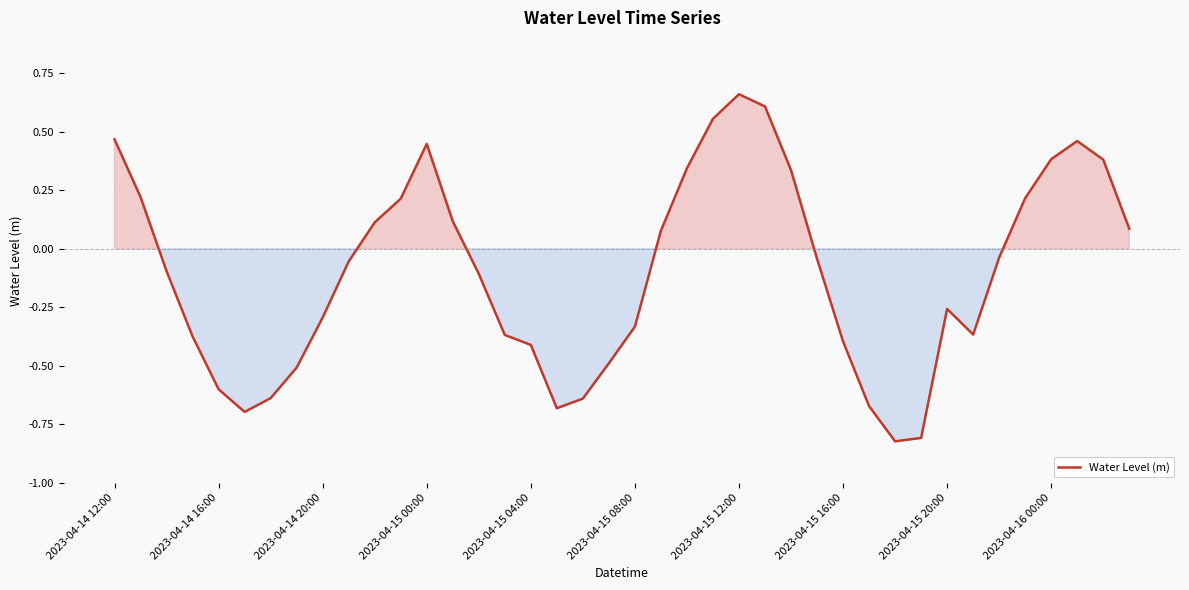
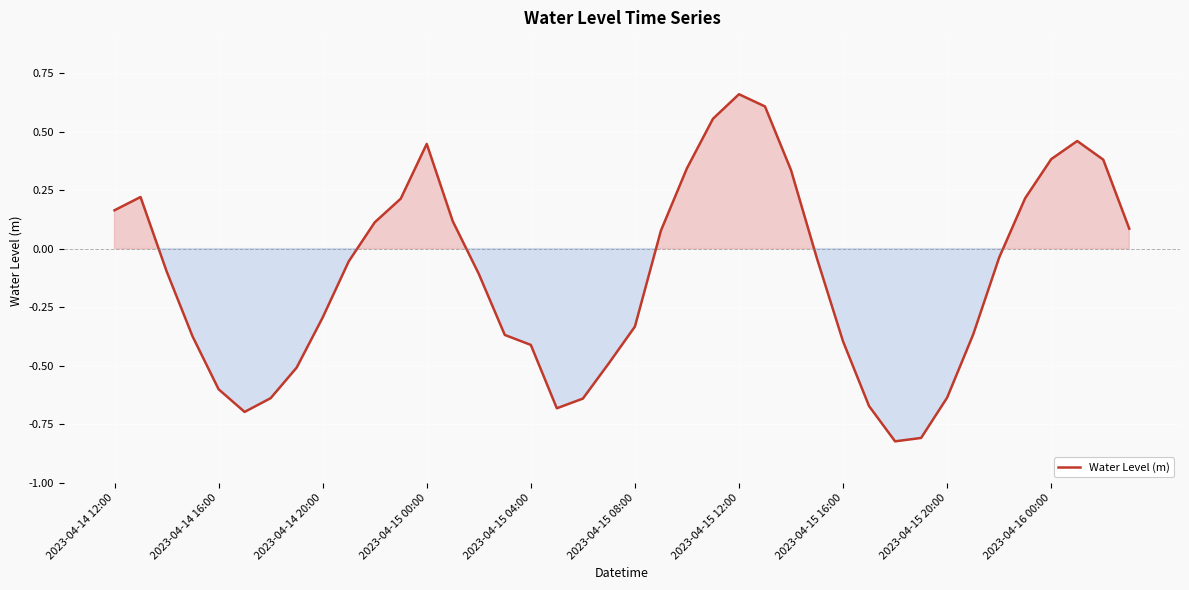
  {
-   "2023-04-14 12:00": 0.47,
+   "2023-04-14 12:00": 0.16,
    "2023-04-14 16:00": -0.60,
    "2023-04-14 20:00": -0.29,
    "2023-04-15 00:00": 0.45,
    "2023-04-15 04:00": -0.41,
    "2023-04-15 08:00": -0.33,
    "2023-04-15 12:00": 0.66,
    "2023-04-15 16:00": -0.40,
-   "2023-04-15 20:00": -0.26,
+   "2023-04-15 20:00": -0.64,
    "2023-04-16 00:00": 0.38
  }
